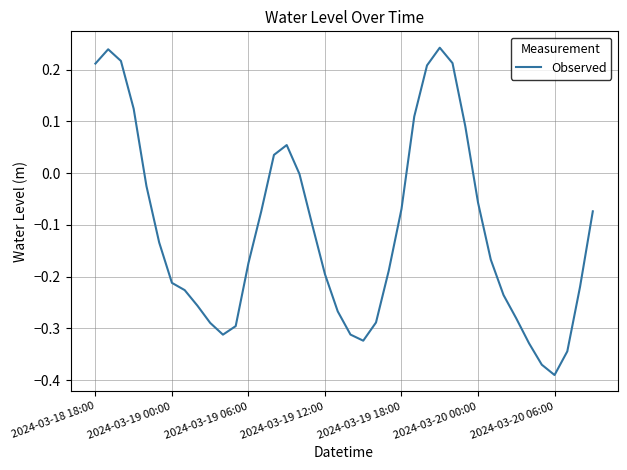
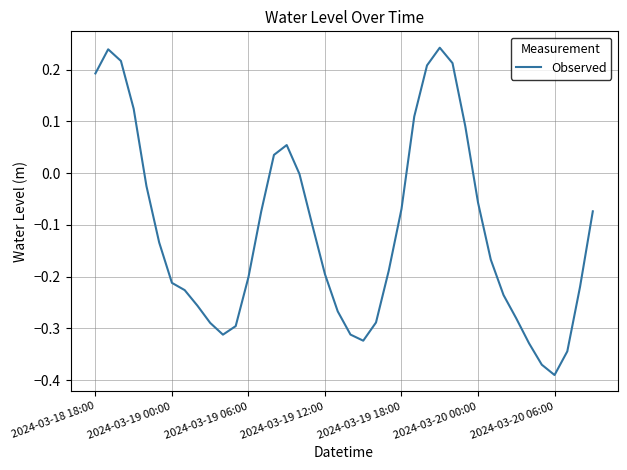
  {
-   "2024-03-18 18:00": 0.21,
+   "2024-03-18 18:00": 0.19,
    "2024-03-19 00:00": -0.21,
-   "2024-03-19 06:00": -0.17,
+   "2024-03-19 06:00": -0.20,
    "2024-03-19 12:00": -0.20,
    "2024-03-19 18:00": -0.07,
    "2024-03-20 00:00": -0.06,
    "2024-03-20 06:00": -0.39
  }
